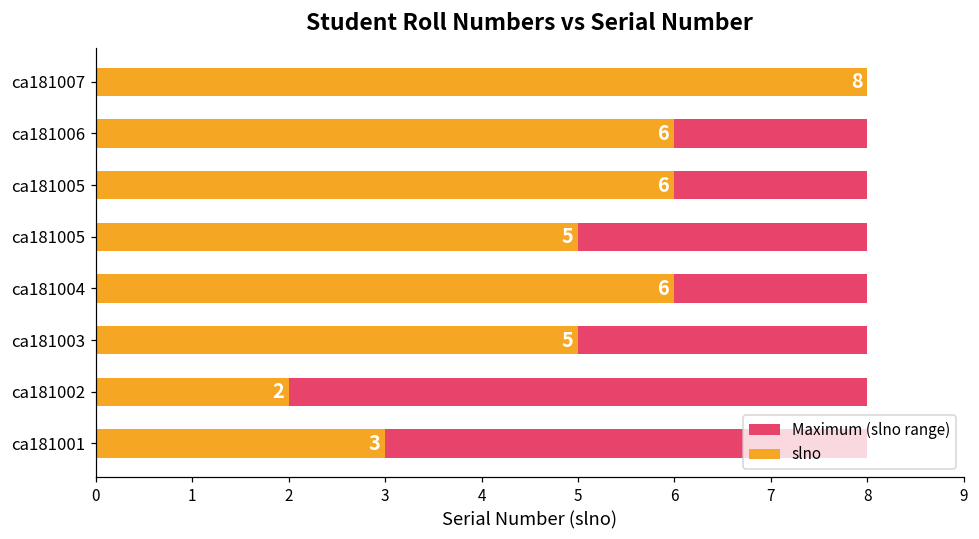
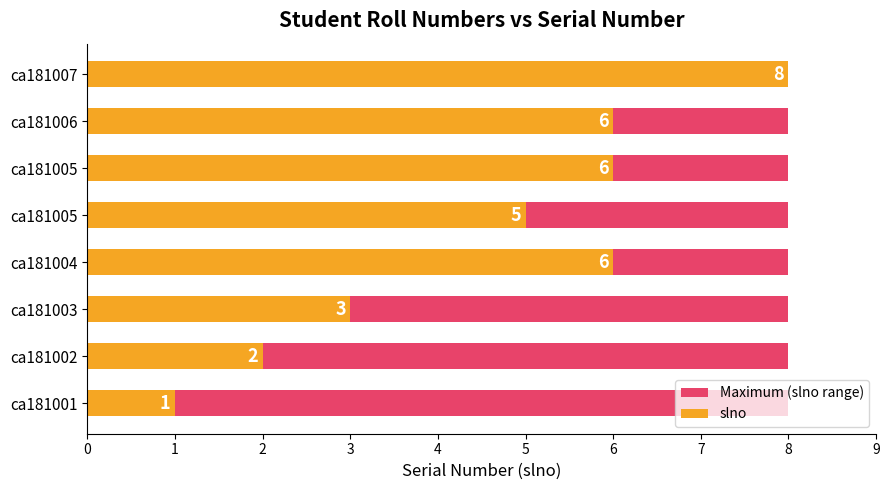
  {
    "Maximum (slno range)": {
      "ca181007": 8
    },
    "slno": {
      "ca181007": 8,
-     "ca181003": 5,
-     "ca181001": 3
+     "ca181003": 3,
+     "ca181001": 1
    }
  }
